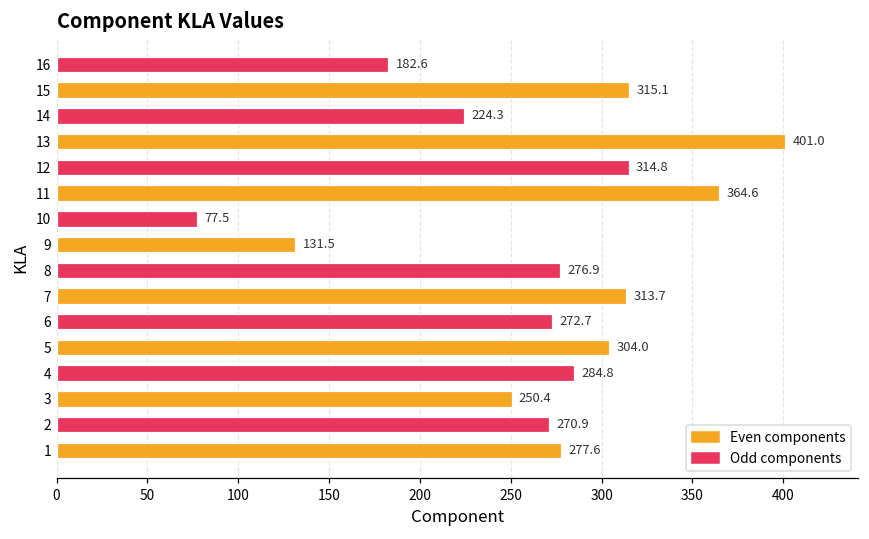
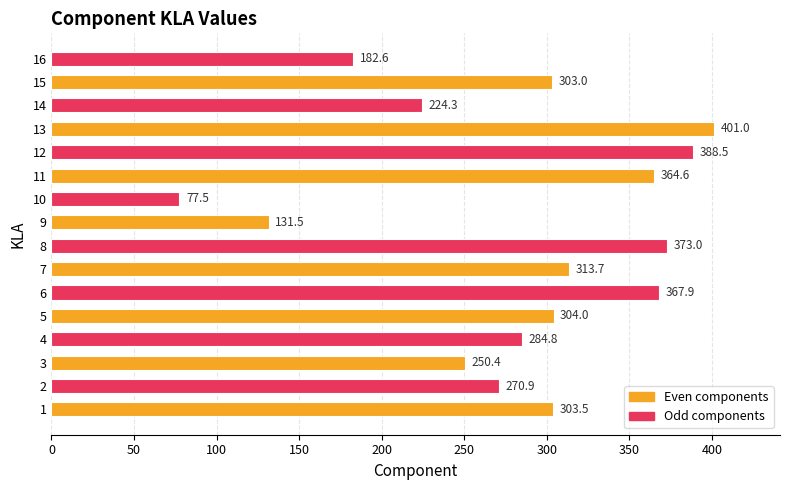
  {
    "16": 182.6,
-   "15": 315.1,
+   "15": 303.0,
    "14": 224.3,
    "13": 401.0,
-   "12": 314.8,
+   "12": 388.5,
    "11": 364.6,
    "10": 77.5,
    "9": 131.5,
-   "8": 276.9,
+   "8": 373.0,
    "7": 313.7,
-   "6": 272.7,
+   "6": 367.9,
    "5": 304.0,
    "4": 284.8,
    "3": 250.4,
    "2": 270.9,
-   "1": 277.6
+   "1": 303.5
  }
